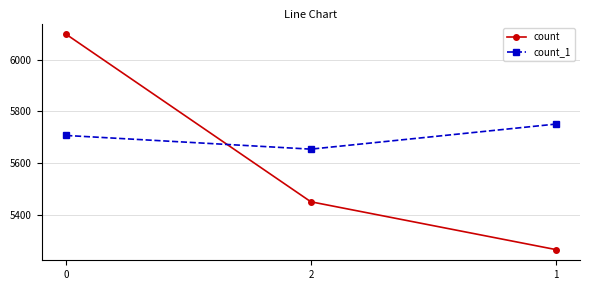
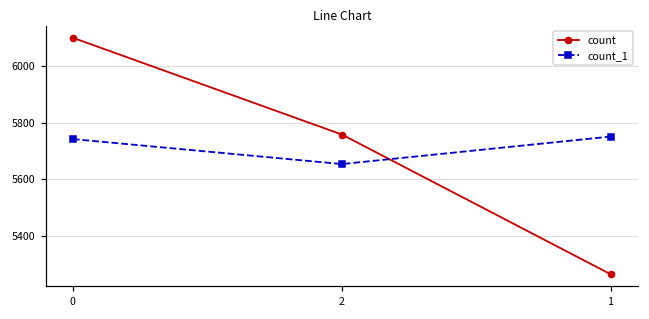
  {
    "count": {
      "0": 6100,
-     "2": 5450,
+     "2": 5760,
      "1": 5270
    },
    "count_1": {
-     "0": 5710,
+     "0": 5740,
      "2": 5650,
      "1": 5750
    }
  }
